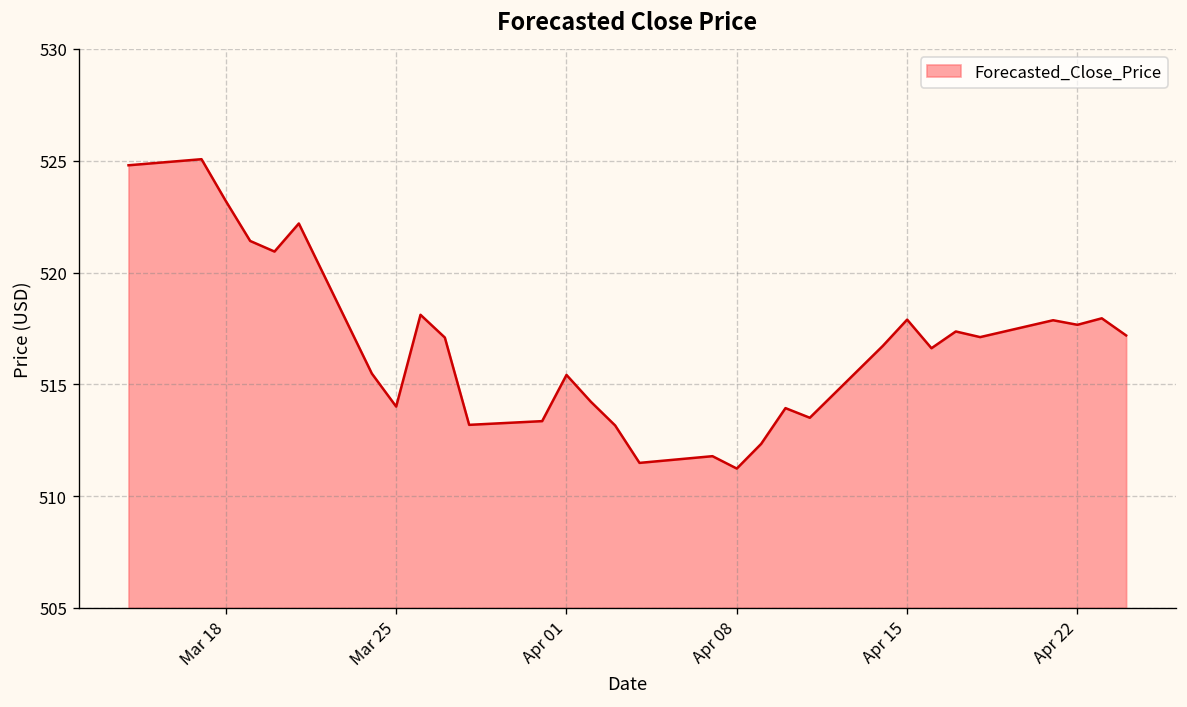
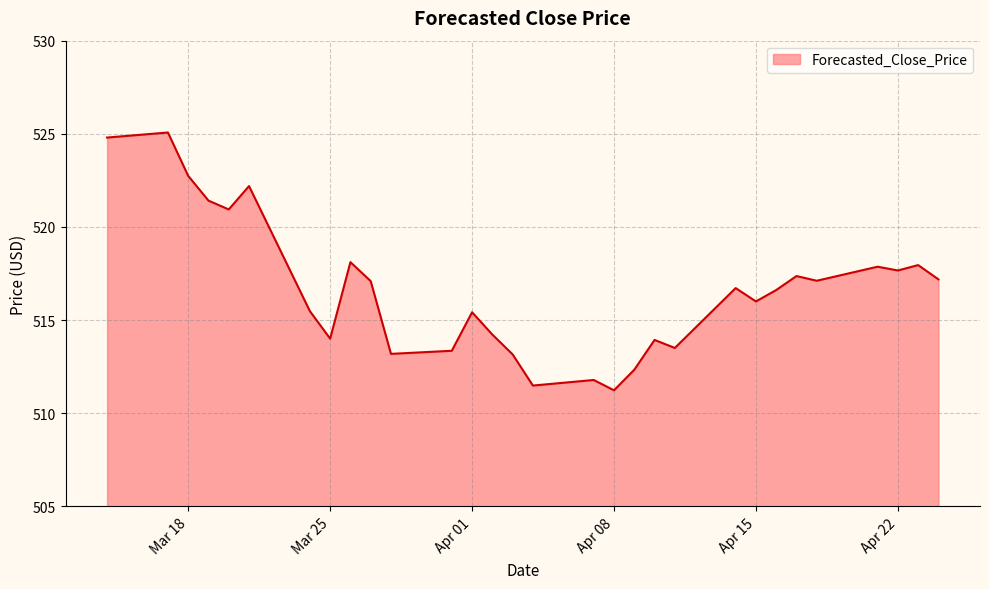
  {
-   "Mar 18": 523.2,
+   "Mar 18": 522.7,
    "Mar 25": 514.0,
    "Apr 01": 515.4,
    "Apr 08": 511.2,
-   "Apr 15": 517.9,
+   "Apr 15": 516.0,
    "Apr 22": 517.7
  }
